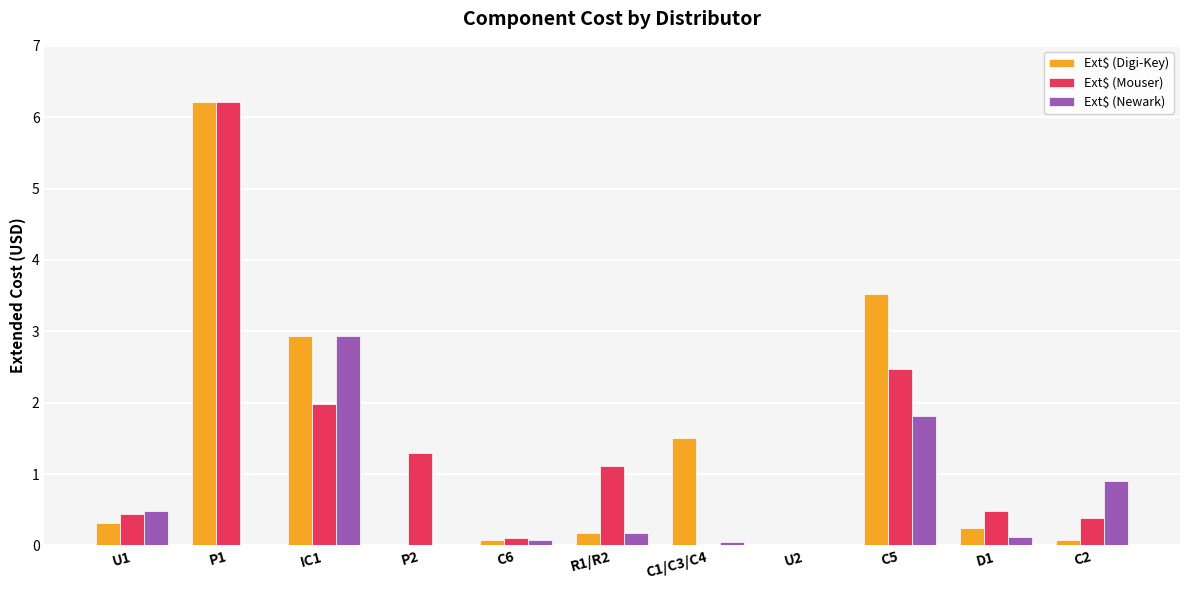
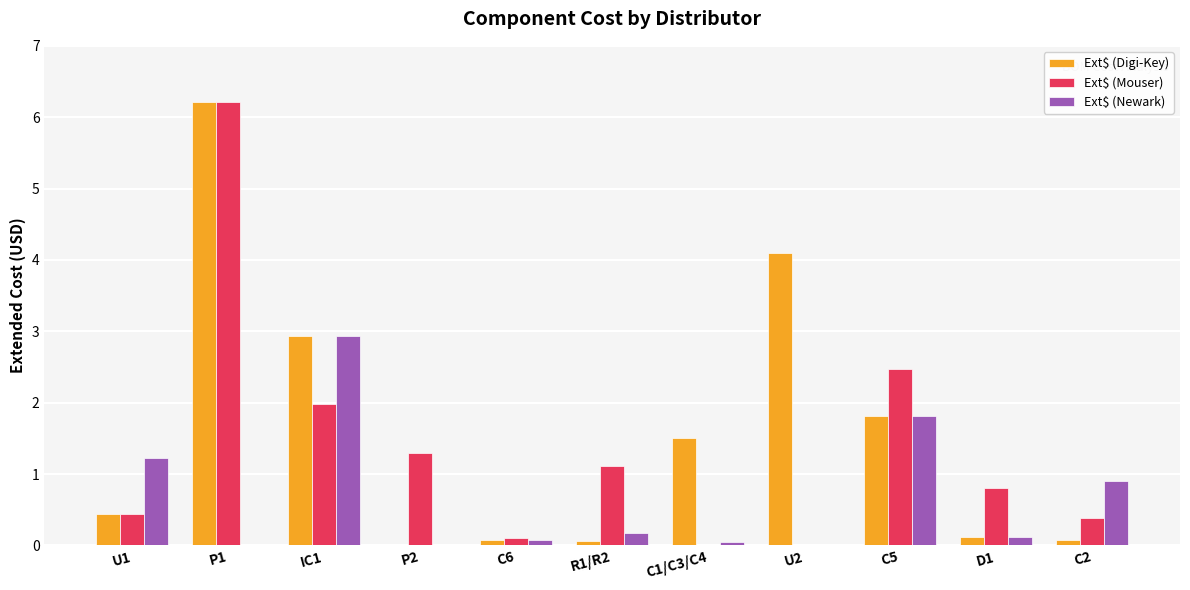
  {
    "Ext$ (Digi-Key)": {
-     "U1": 0.3,
+     "U1": 0.4,
      "P1": 6.2,
      "IC1": 2.9,
      "P2": 0.0,
      "C6": 0.1,
-     "R1/R2": 0.2,
+     "R1/R2": 0.1,
      "C1/C3/C4": 1.5,
-     "U2": 0.0,
-     "C5": 3.5,
-     "D1": 0.2,
+     "U2": 4.1,
+     "C5": 1.8,
+     "D1": 0.1,
      "C2": 0.1
    },
    "Ext$ (Mouser)": {
      "U1": 0.4,
      "P1": 6.2,
      "IC1": 2.0,
      "P2": 1.3,
      "C6": 0.1,
      "R1/R2": 1.1,
      "C1/C3/C4": 0.0,
      "U2": 0.0,
      "C5": 2.5,
-     "D1": 0.5,
+     "D1": 0.8,
      "C2": 0.4
    },
    "Ext$ (Newark)": {
-     "U1": 0.5,
+     "U1": 1.2,
      "P1": 0.0,
      "IC1": 2.9,
      "P2": 0.0,
      "C6": 0.1,
      "R1/R2": 0.2,
      "C1/C3/C4": 0.0,
      "U2": 0.0,
      "C5": 1.8,
      "D1": 0.1,
      "C2": 0.9
    }
  }
